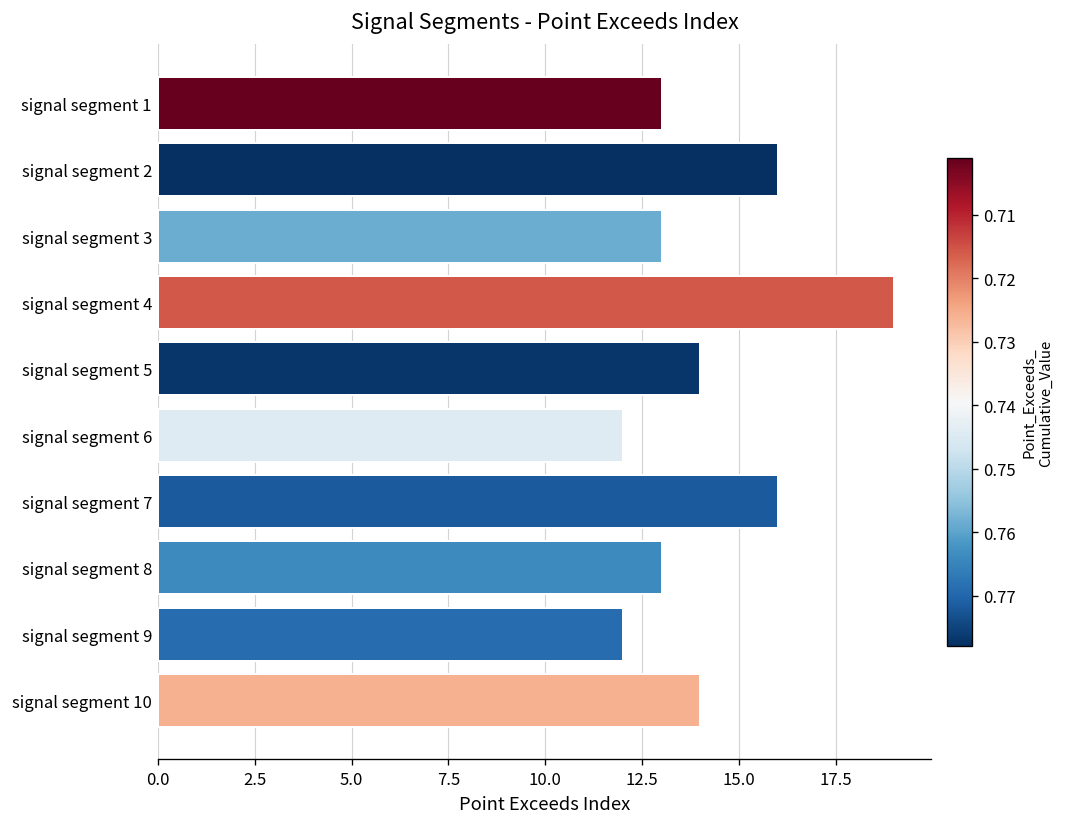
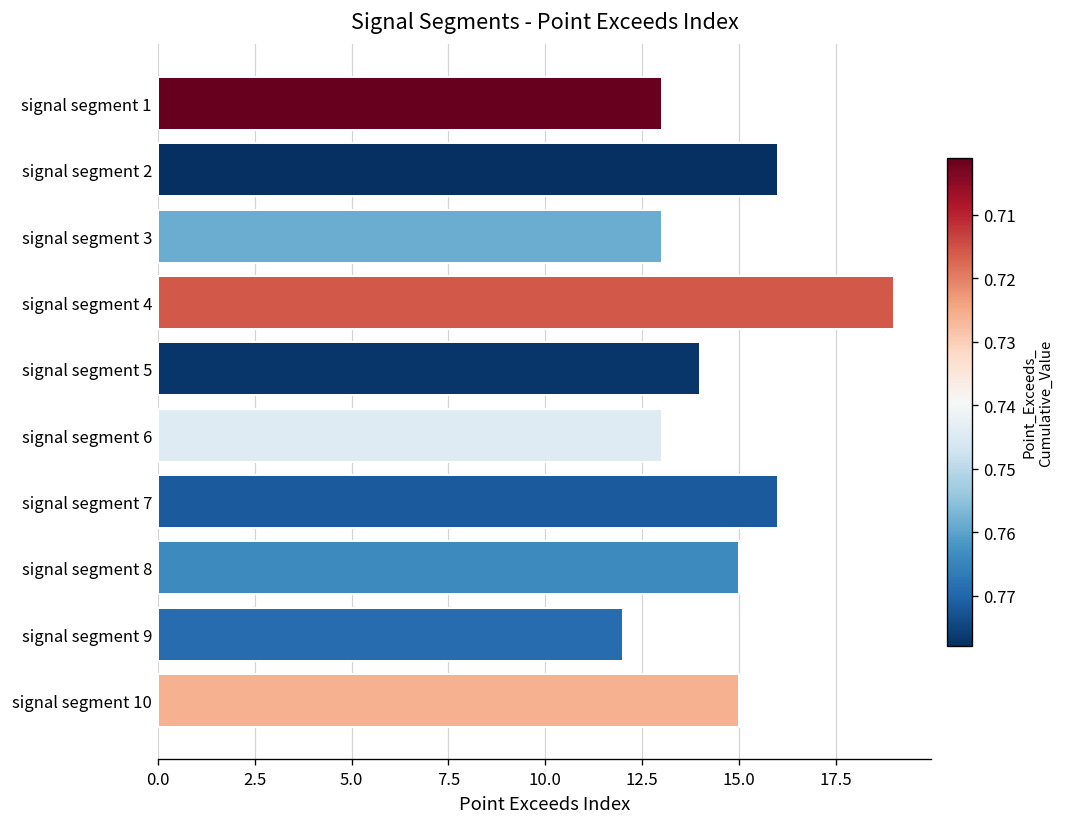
  {
    "signal segment 1": 13,
    "signal segment 2": 16,
    "signal segment 3": 13,
    "signal segment 4": 19,
    "signal segment 5": 14,
-   "signal segment 6": 12,
+   "signal segment 6": 13,
    "signal segment 7": 16,
-   "signal segment 8": 13,
+   "signal segment 8": 15,
    "signal segment 9": 12,
-   "signal segment 10": 14
+   "signal segment 10": 15
  }
